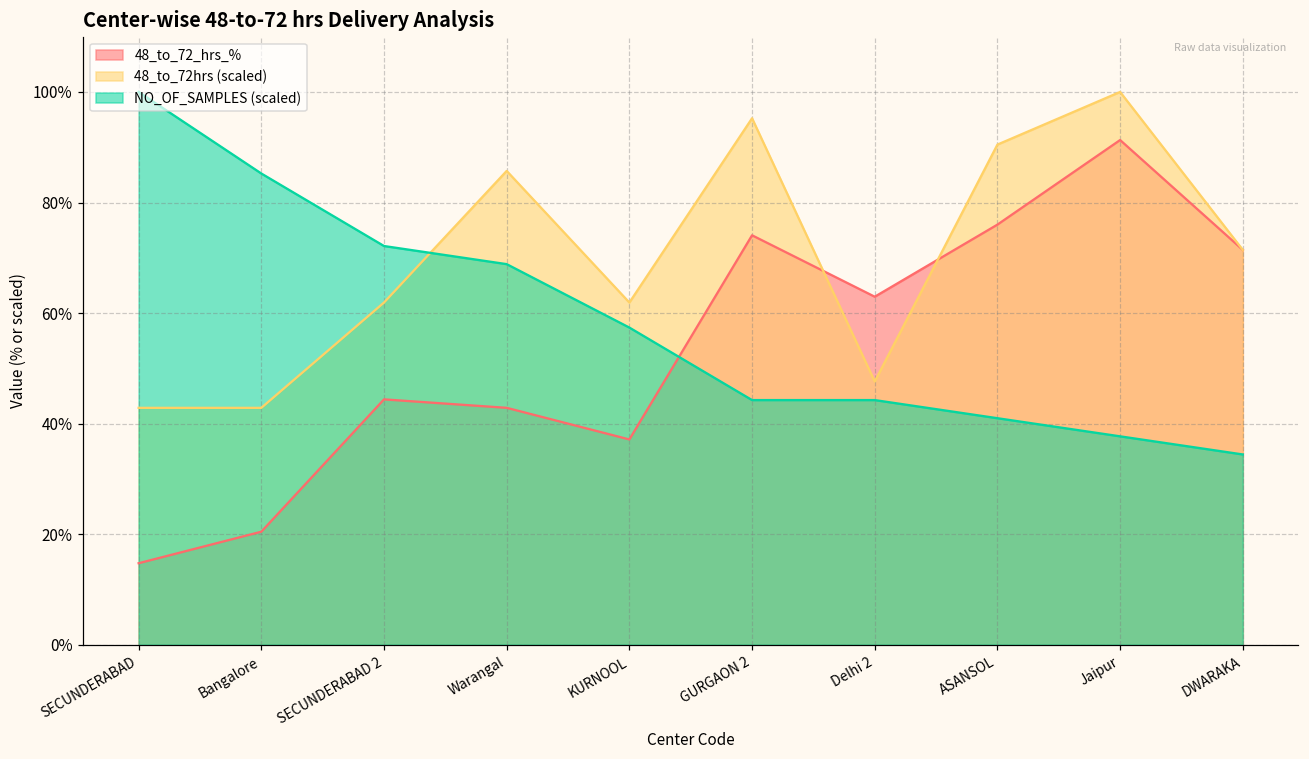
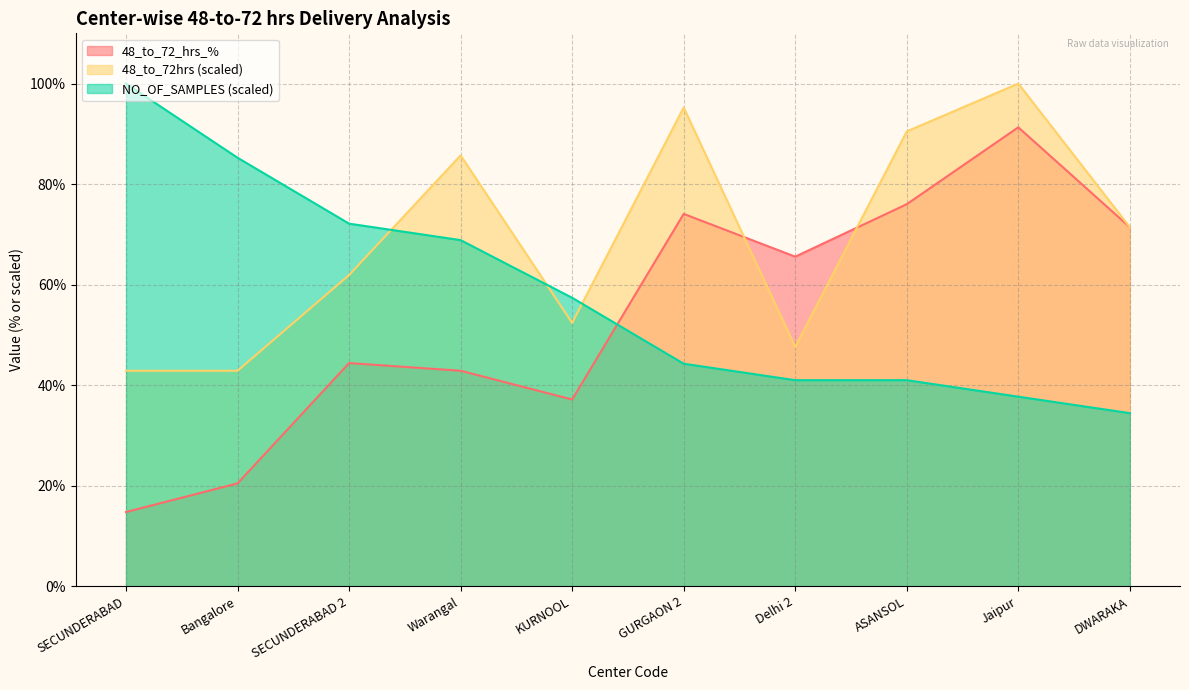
  {
    "48_to_72_hrs_%": {
      "SECUNDERABAD": "15%",
      "Bangalore": "20%",
      "SECUNDERABAD 2": "44%",
      "Warangal": "43%",
      "KURNOOL": "37%",
      "GURGAON 2": "74%",
-     "Delhi 2": "63%",
+     "Delhi 2": "66%",
      "ASANSOL": "76%",
      "Jaipur": "91%"
    },
    "48_to_72hrs (scaled)": {
      "SECUNDERABAD": "43%",
      "Bangalore": "43%",
      "SECUNDERABAD 2": "62%",
      "Warangal": "86%",
-     "KURNOOL": "62%",
+     "KURNOOL": "52%",
      "GURGAON 2": "95%",
      "Delhi 2": "48%",
      "ASANSOL": "90%",
      "Jaipur": "100%"
    },
    "NO_OF_SAMPLES (scaled)": {
      "Bangalore": "85%",
      "SECUNDERABAD 2": "72%",
      "Warangal": "69%",
      "KURNOOL": "57%",
      "GURGAON 2": "44%",
-     "Delhi 2": "44%",
+     "Delhi 2": "41%",
      "ASANSOL": "41%",
      "Jaipur": "38%",
      "DWARAKA": "34%"
    }
  }
